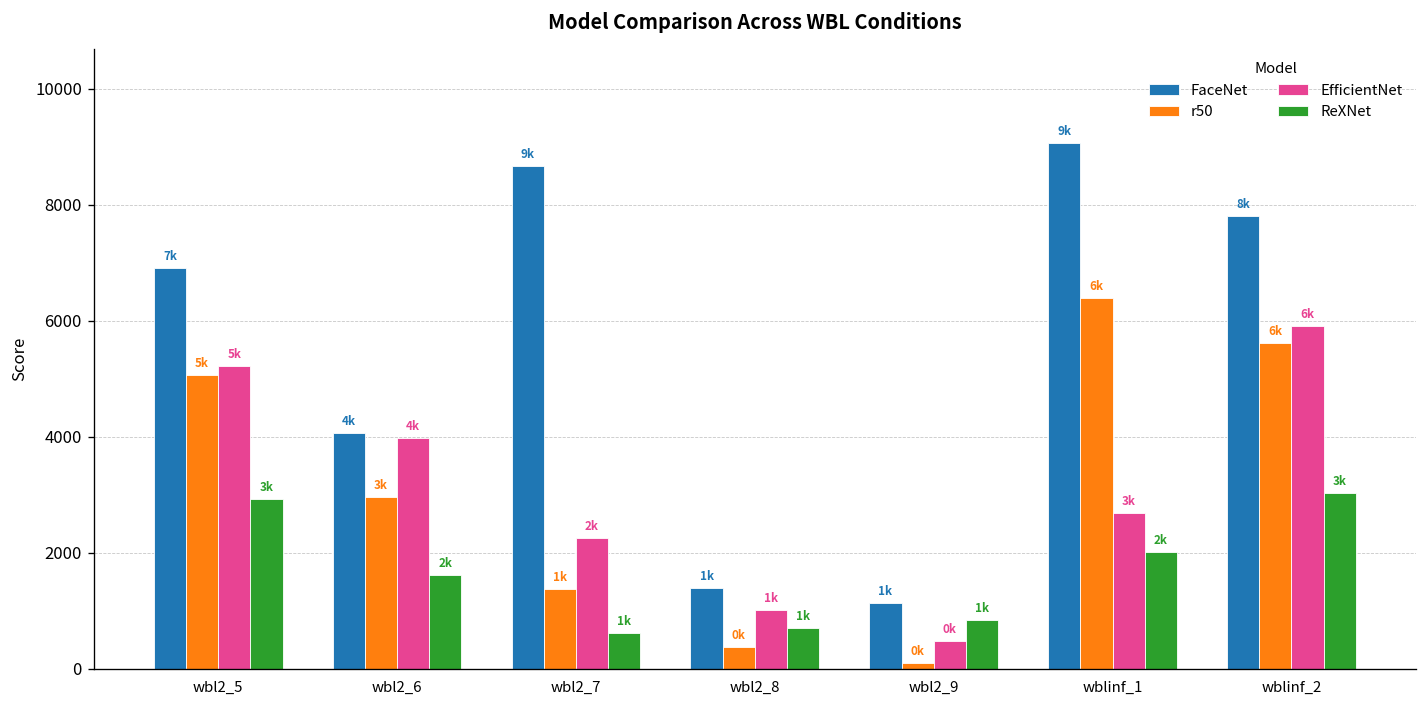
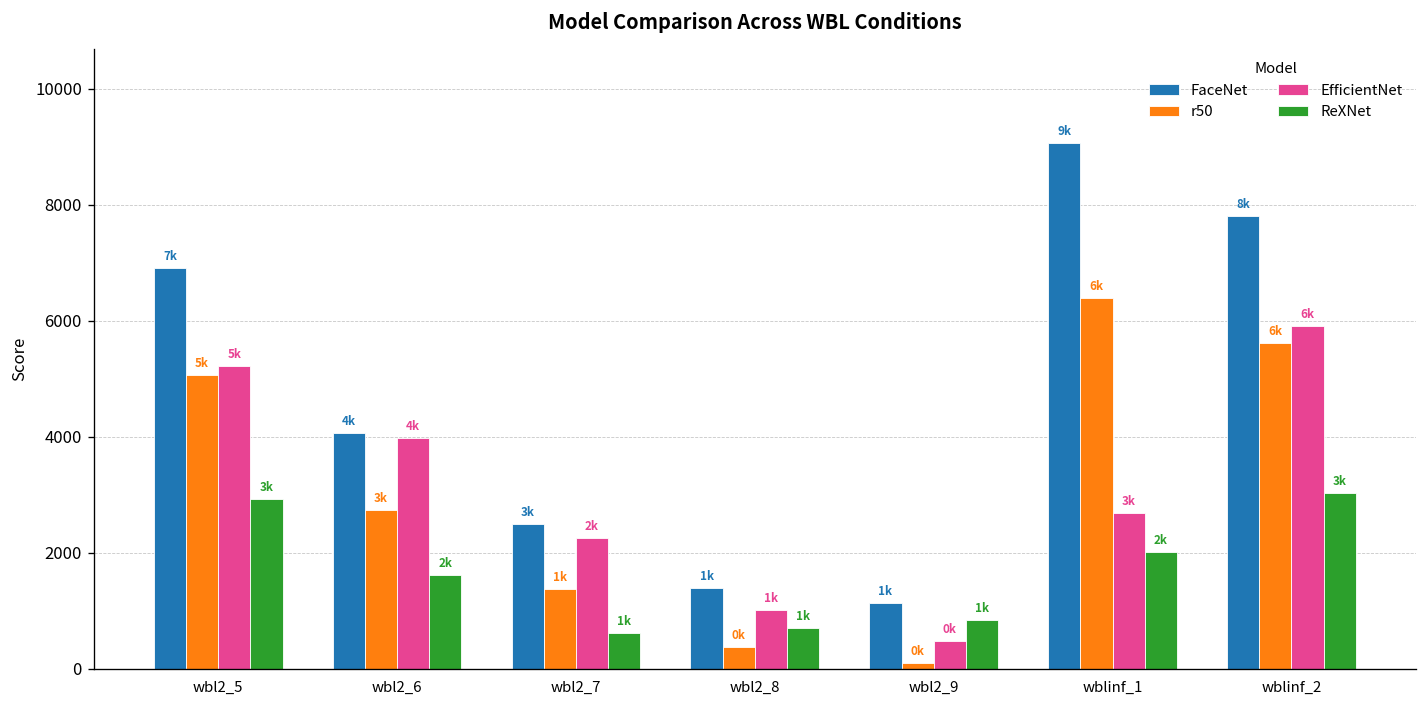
  {
    "FaceNet": {
      "wbl2_5": "7k",
      "wbl2_6": "4k",
-     "wbl2_7": "9k",
+     "wbl2_7": "3k",
      "wbl2_8": "1k",
      "wbl2_9": "1k",
      "wblinf_1": "9k",
      "wblinf_2": "8k"
    },
    "r50": {
-     "wbl2_6": "3000"
+     "wbl2_6": "2700"
    },
    "EfficientNet": {
      "wbl2_5": "5k",
      "wbl2_6": "4k",
      "wbl2_7": "2k",
      "wbl2_8": "1k",
      "wblinf_1": "3k",
      "wblinf_2": "6k"
    },
    "ReXNet": {
      "wbl2_5": "3k",
      "wbl2_6": "2k",
      "wbl2_7": "1k",
      "wbl2_8": "1k",
      "wbl2_9": "1k",
      "wblinf_1": "2k",
      "wblinf_2": "3k"
    }
  }
